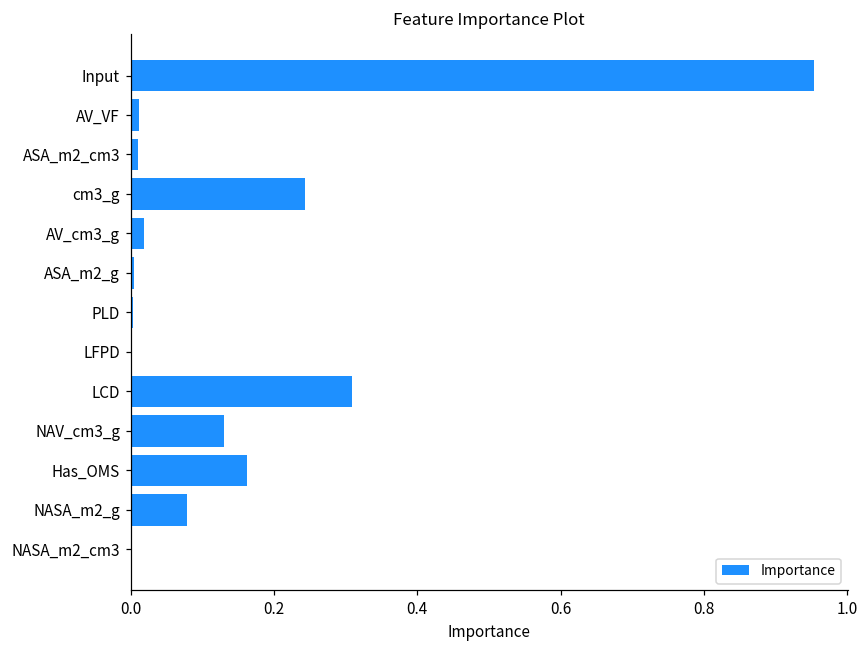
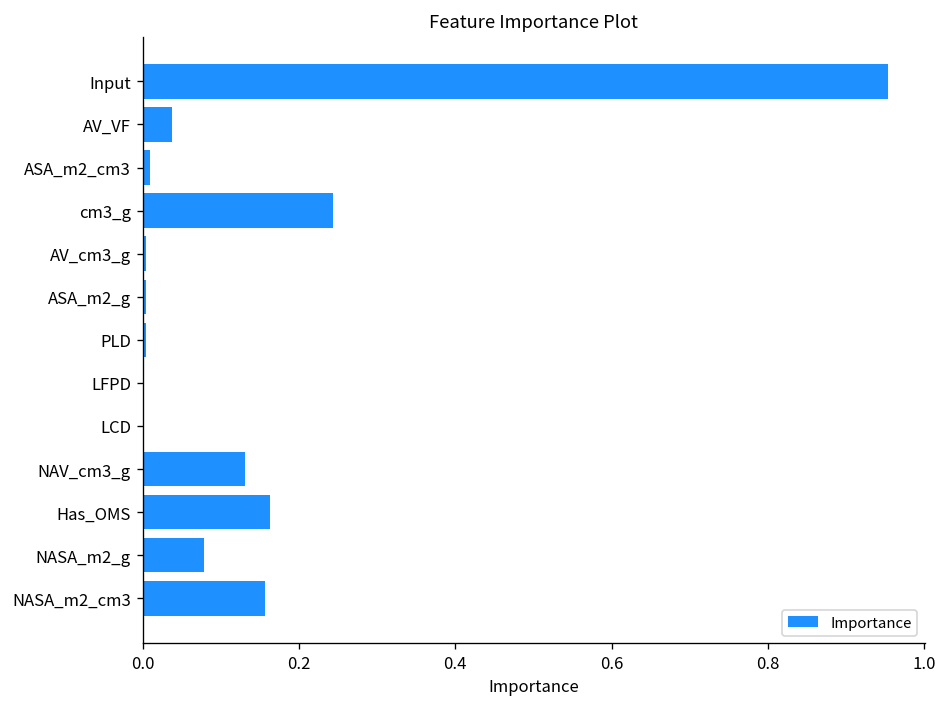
  {
    "Input": 0.95,
-   "AV_VF": 0.01,
+   "AV_VF": 0.04,
    "ASA_m2_cm3": 0.01,
    "cm3_g": 0.24,
-   "AV_cm3_g": 0.02,
+   "AV_cm3_g": 0.00,
    "ASA_m2_g": 0.00,
    "PLD": 0.00,
-   "LCD": 0.31,
+   "LCD": 0.00,
    "NAV_cm3_g": 0.13,
    "Has_OMS": 0.16,
    "NASA_m2_g": 0.08,
-   "NASA_m2_cm3": 0.00
+   "NASA_m2_cm3": 0.16
  }
